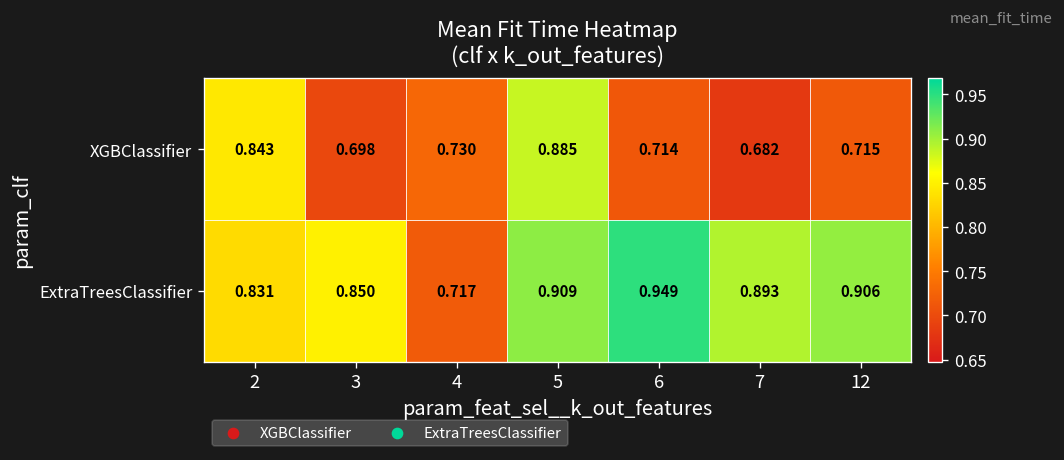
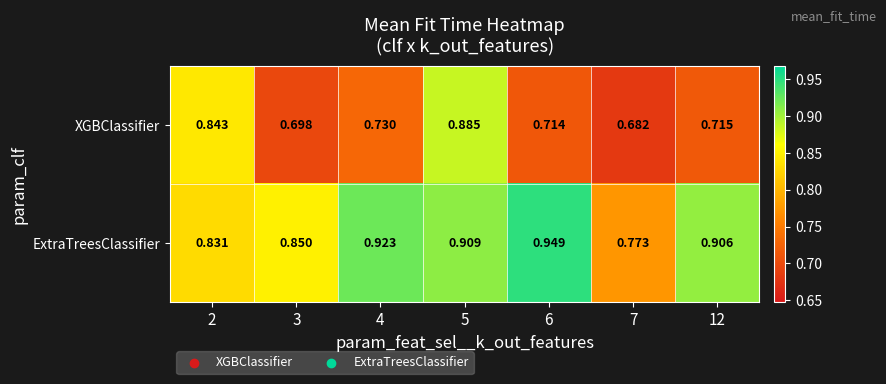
  {
    "XGBClassifier": {
      "2": 0.843,
      "3": 0.698,
      "4": 0.730,
      "5": 0.885,
      "6": 0.714,
      "7": 0.682,
      "12": 0.715
    },
    "ExtraTreesClassifier": {
      "2": 0.831,
      "3": 0.850,
-     "4": 0.717,
+     "4": 0.923,
      "5": 0.909,
      "6": 0.949,
-     "7": 0.893,
+     "7": 0.773,
      "12": 0.906
    }
  }
